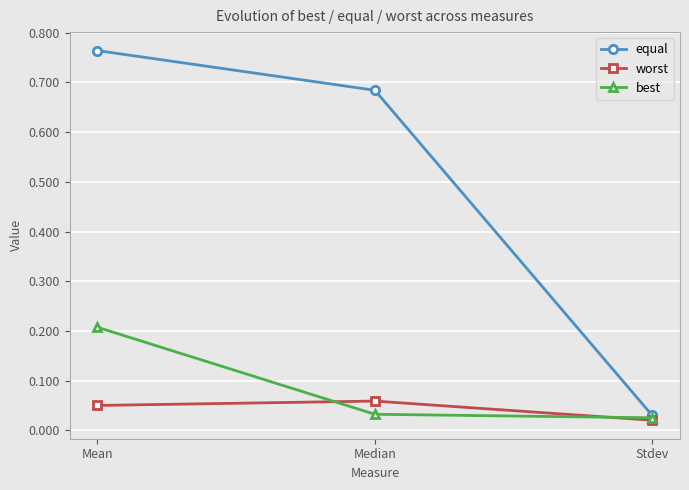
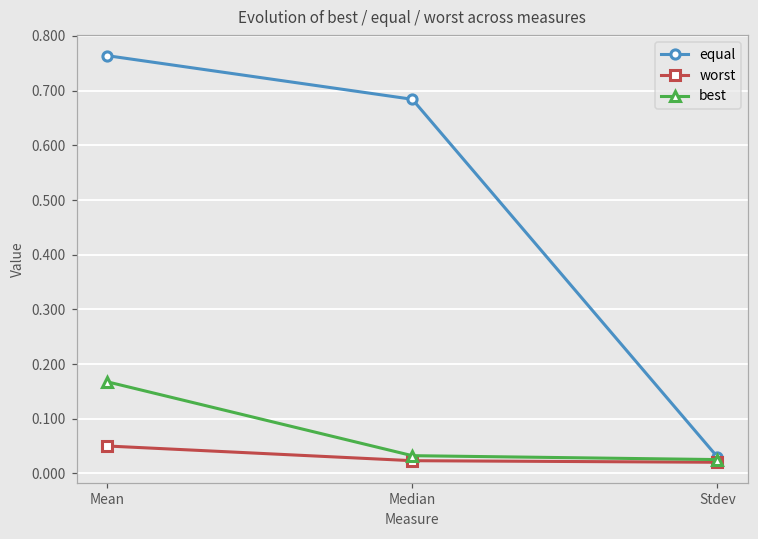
  {
    "equal": {
      "Mean": 0.76,
      "Median": 0.68
    },
    "worst": {
      "Mean": 0.05,
-     "Median": 0.06
+     "Median": 0.02
    },
    "best": {
-     "Mean": 0.21,
+     "Mean": 0.17,
      "Median": 0.03
    }
  }
